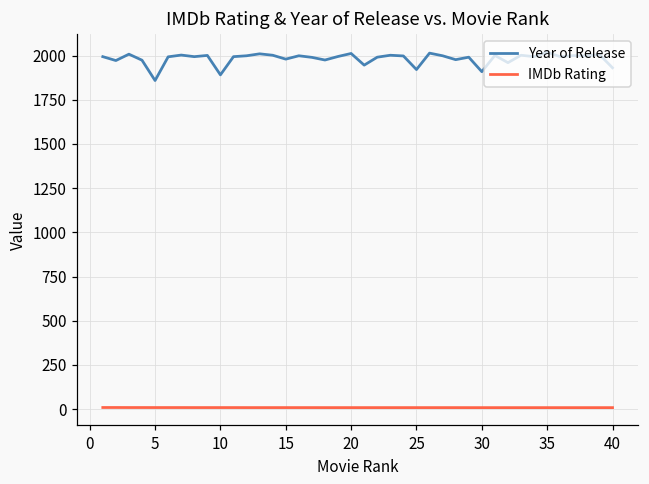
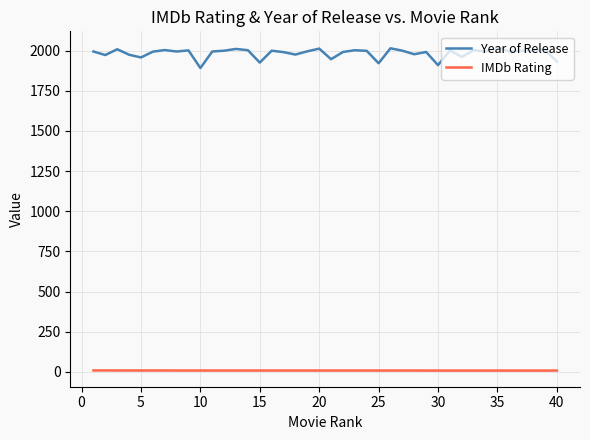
  {
    "Year of Release": {
-     "5": 1860,
+     "5": 1960,
      "10": 1890,
-     "15": 1980,
+     "15": 1930,
      "20": 2010,
      "25": 1920,
      "30": 1910
    },
    "IMDb Rating": {
      "5": 10,
      "10": 10,
      "15": 10,
      "20": 10,
      "25": 10,
      "30": 10,
      "35": 10,
      "40": 10
    }
  }
